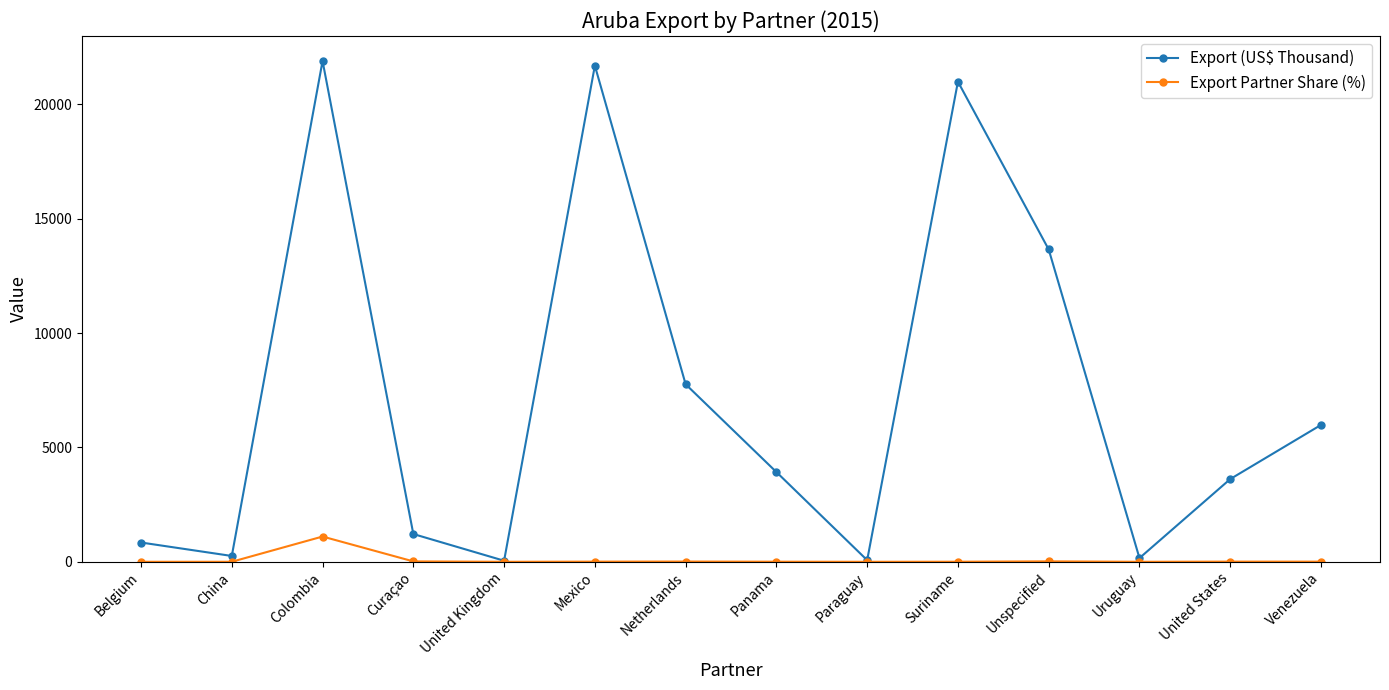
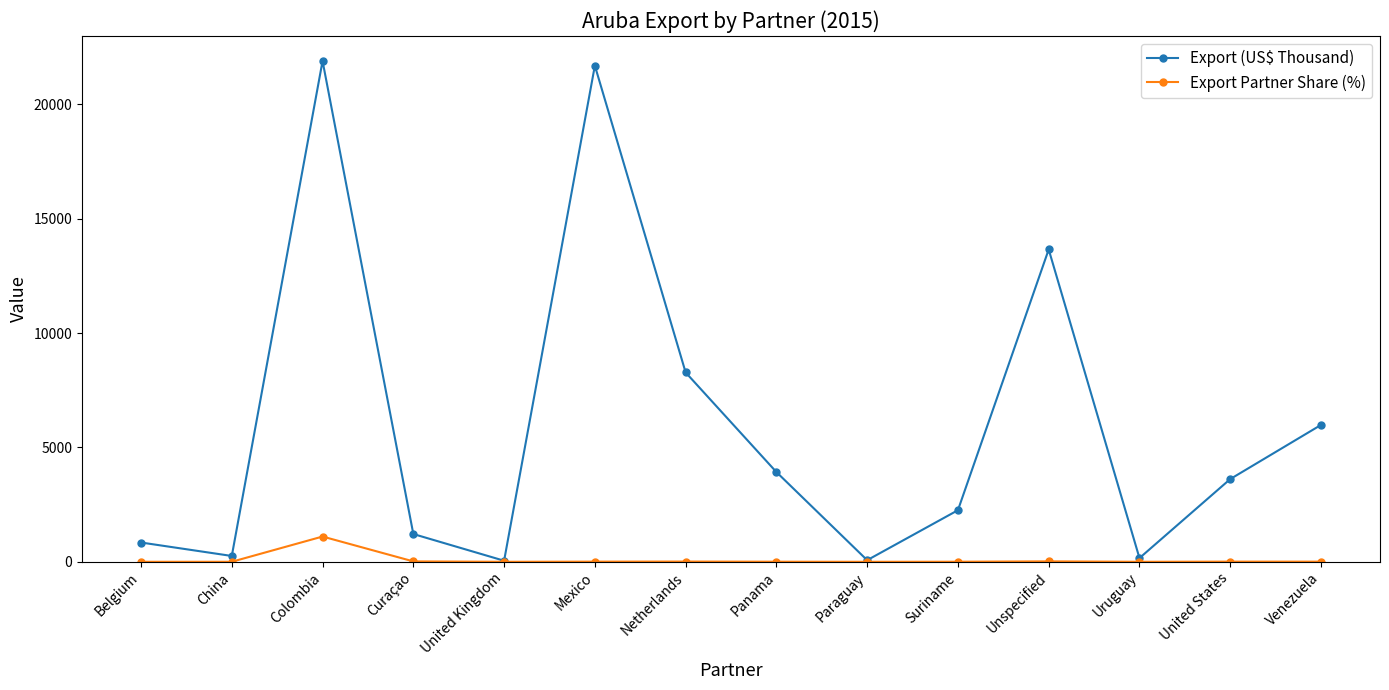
  {
    "Export (US$ Thousand)": {
      "Belgium": 800,
      "China": 300,
      "Colombia": 21900,
      "Curaçao": 1200,
      "Mexico": 21700,
-     "Netherlands": 7800,
+     "Netherlands": 8300,
      "Panama": 3900,
-     "Suriname": 21000,
+     "Suriname": 2300,
      "Unspecified": 13700,
      "Uruguay": 200,
      "United States": 3600,
      "Venezuela": 6000
    },
    "Export Partner Share (%)": {
      "Belgium": 0,
      "China": 0,
      "Colombia": 1100,
      "Curaçao": 0,
      "Mexico": 0,
      "Netherlands": 0,
      "Panama": 0,
      "Suriname": 0,
      "Unspecified": 0,
      "Uruguay": 0,
      "United States": 0,
      "Venezuela": 0
    }
  }
